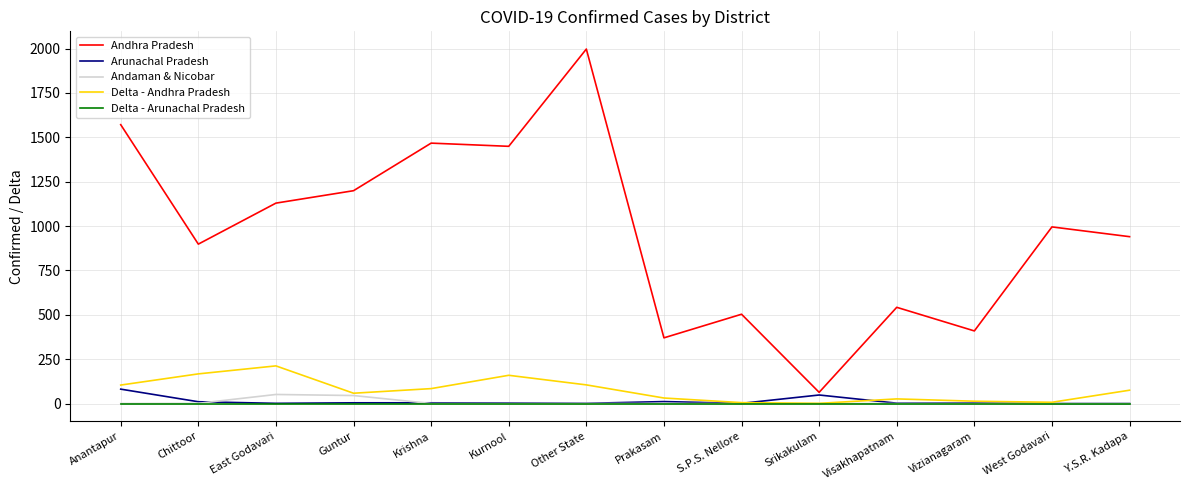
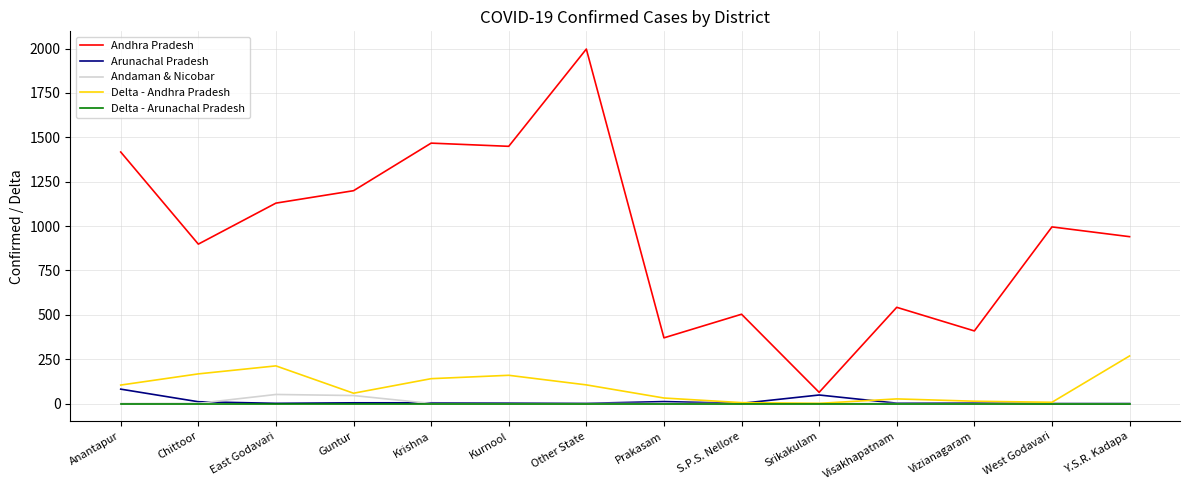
  {
    "Andhra Pradesh": {
-     "Anantapur": 1570,
+     "Anantapur": 1420,
      "Chittoor": 900,
      "East Godavari": 1130,
      "Guntur": 1200,
      "Krishna": 1470,
      "Kurnool": 1450,
      "Other State": 2000,
      "Prakasam": 370,
      "S.P.S. Nellore": 500,
      "Srikakulam": 60,
      "Visakhapatnam": 540,
      "Vizianagaram": 410,
      "West Godavari": 1000,
      "Y.S.R. Kadapa": 940
    },
    "Arunachal Pradesh": {
      "Anantapur": 80,
      "Srikakulam": 50
    },
    "Andaman & Nicobar": {
      "East Godavari": 50
    },
    "Delta - Andhra Pradesh": {
      "Anantapur": 100,
      "Chittoor": 170,
      "East Godavari": 210,
-     "Krishna": 80,
+     "Krishna": 140,
      "Kurnool": 160,
      "Other State": 110,
      "Prakasam": 30,
      "Visakhapatnam": 30,
-     "Y.S.R. Kadapa": 80
+     "Y.S.R. Kadapa": 270
    }
  }
